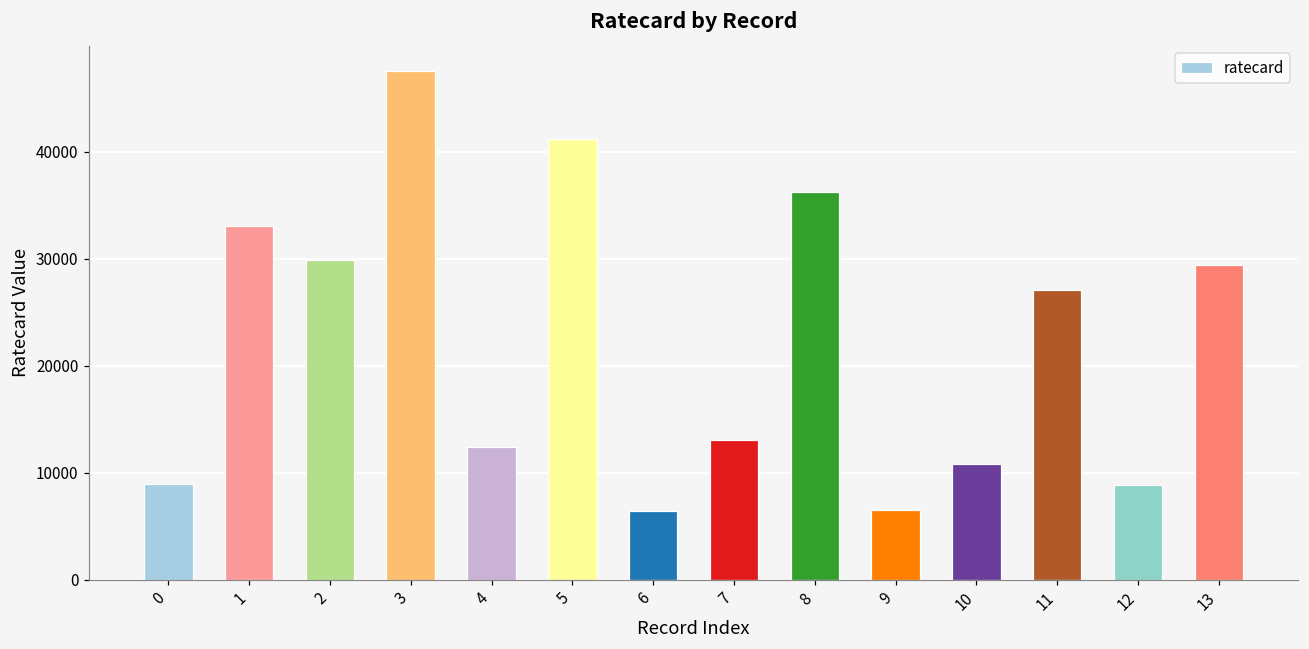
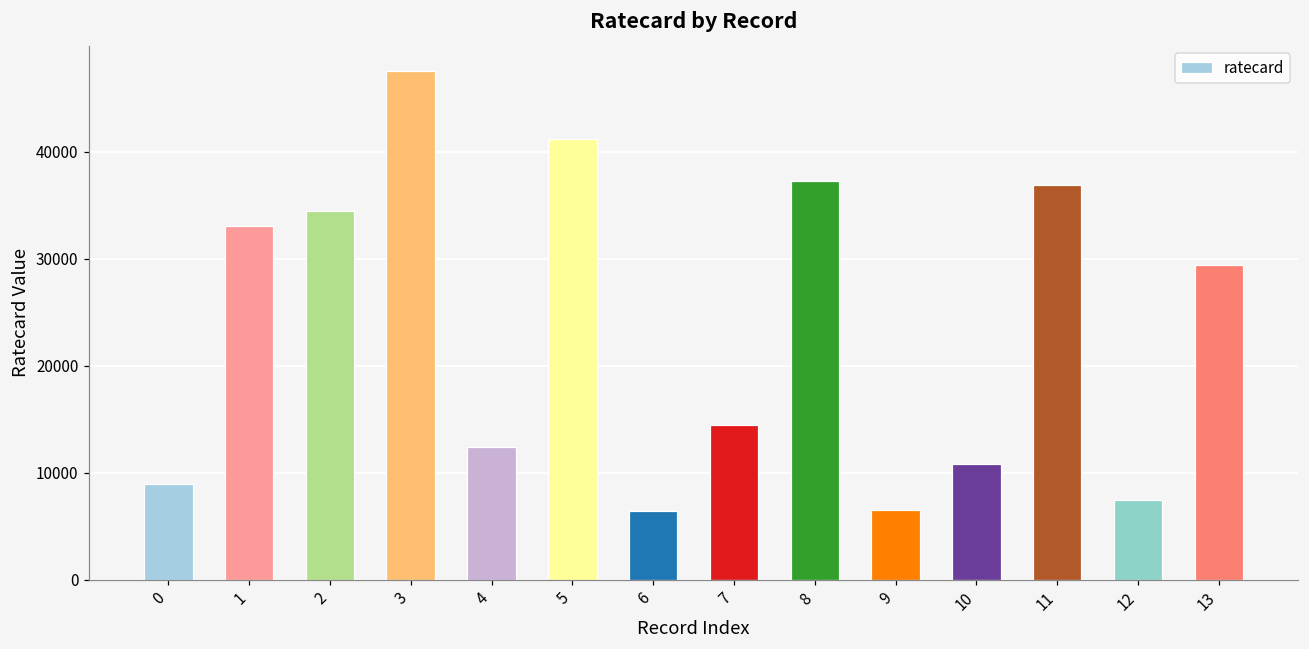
  {
    "0": 9000,
    "1": 33000,
-   "2": 30000,
+   "2": 34000,
    "3": 48000,
    "4": 12000,
    "5": 41000,
    "6": 6000,
-   "7": 13000,
-   "8": 36000,
+   "7": 14000,
+   "8": 37000,
    "9": 7000,
    "10": 11000,
-   "11": 27000,
-   "12": 9000,
+   "11": 37000,
+   "12": 7000,
    "13": 29000
  }
